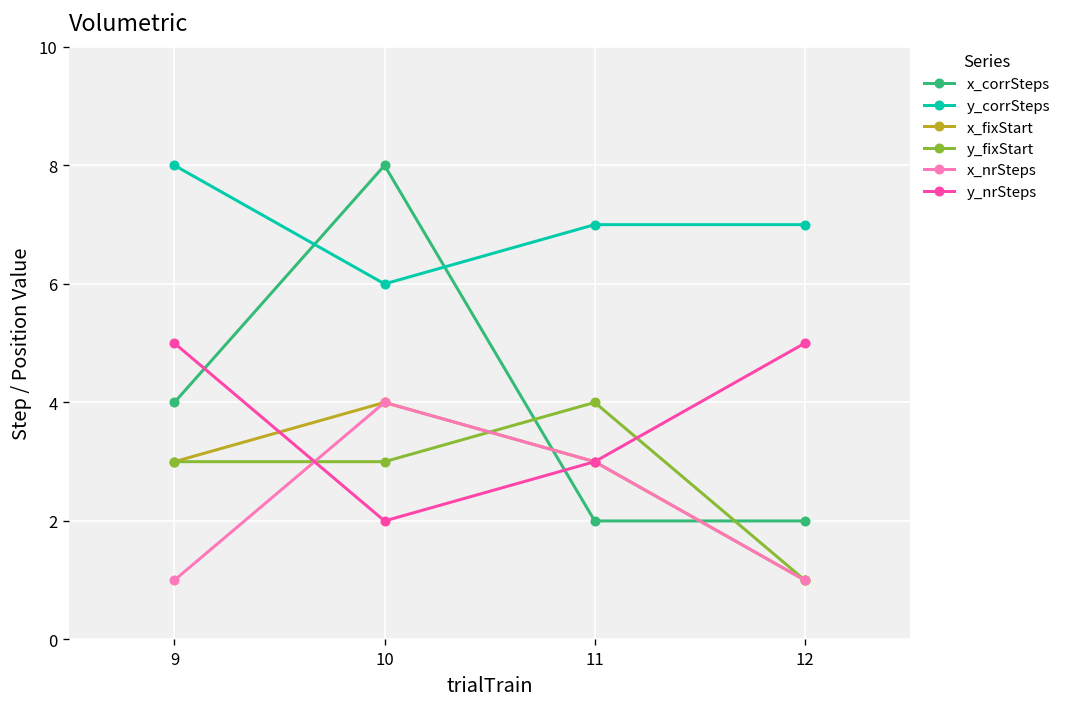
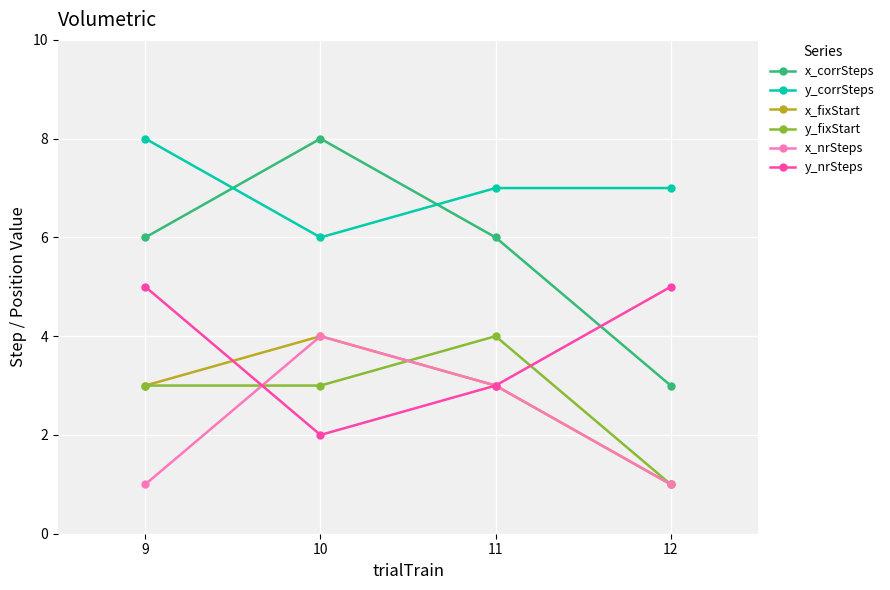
  {
    "x_corrSteps": {
-     "9": 4,
+     "9": 6,
      "10": 8,
-     "11": 2,
-     "12": 2
+     "11": 6,
+     "12": 3
    },
    "y_corrSteps": {
      "9": 8,
      "10": 6,
      "11": 7,
      "12": 7
    }
  }
